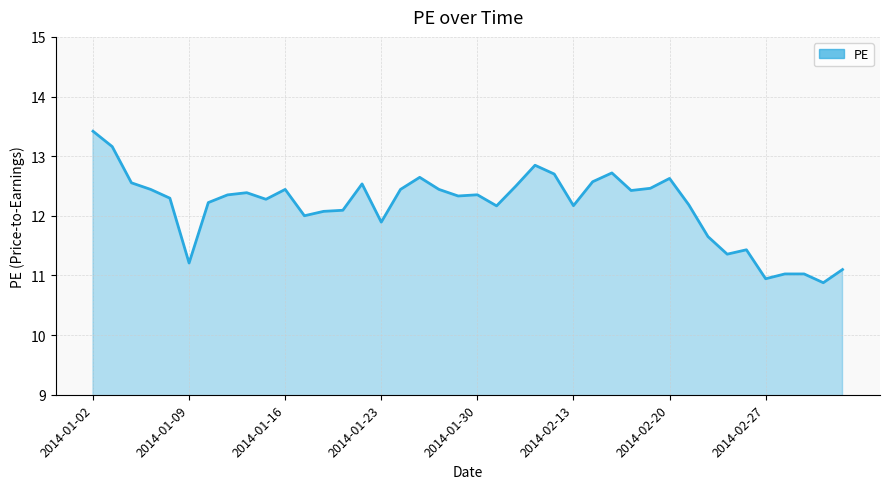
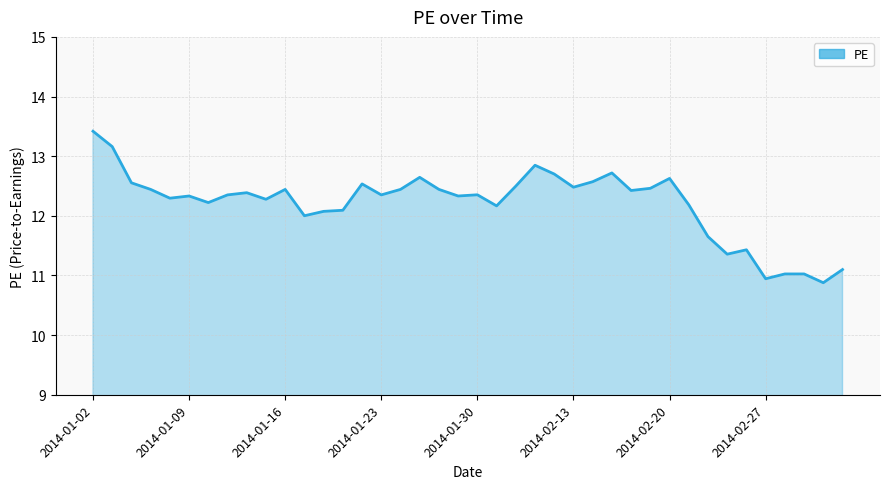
  {
    "2014-01-02": 13.4,
-   "2014-01-09": 11.2,
+   "2014-01-09": 12.3,
    "2014-01-16": 12.4,
-   "2014-01-23": 11.9,
+   "2014-01-23": 12.4,
    "2014-01-30": 12.4,
-   "2014-02-13": 12.2,
+   "2014-02-13": 12.5,
    "2014-02-20": 12.6,
    "2014-02-27": 10.9
  }
